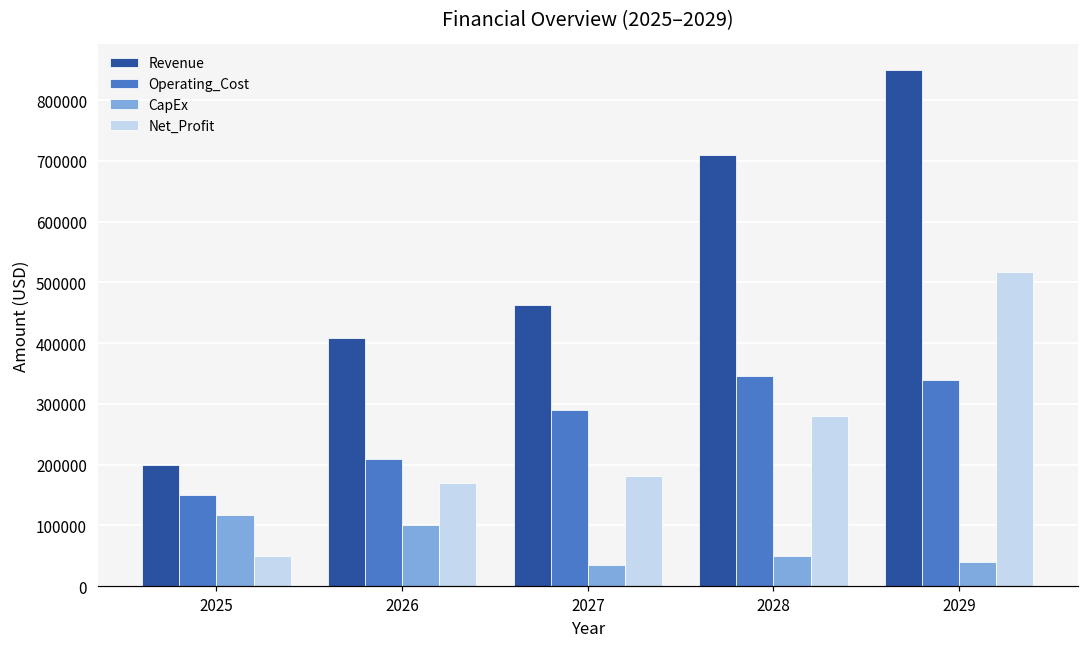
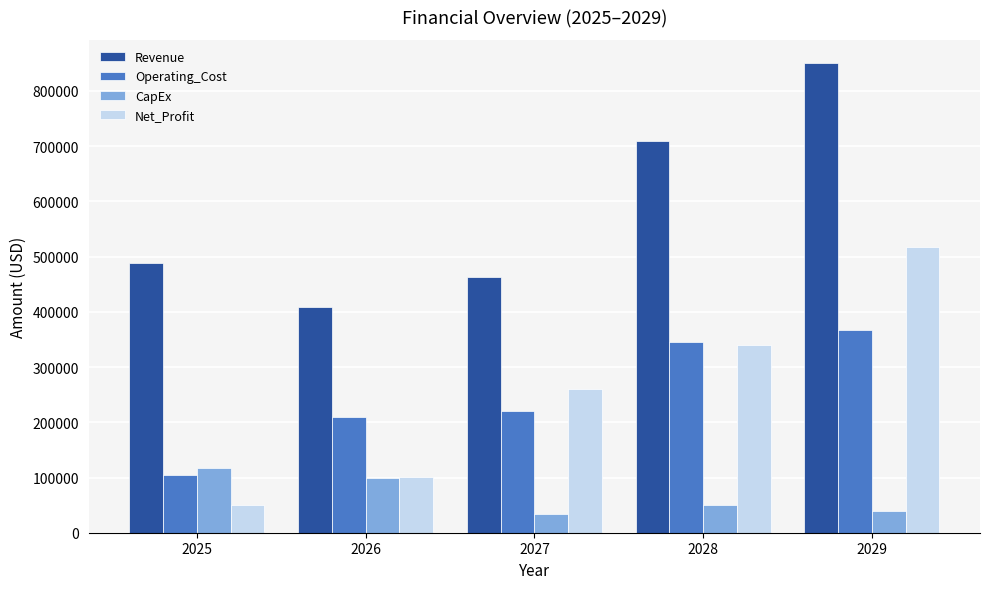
  {
    "Revenue": {
-     "2025": 200000,
+     "2025": 490000,
      "2026": 410000,
      "2027": 460000,
      "2028": 710000,
      "2029": 850000
    },
    "Operating_Cost": {
-     "2025": 150000,
+     "2025": 100000,
      "2026": 210000,
-     "2027": 290000,
+     "2027": 220000,
      "2028": 350000,
-     "2029": 340000
+     "2029": 370000
    },
    "CapEx": {
      "2025": 120000,
      "2026": 100000,
      "2027": 30000,
      "2028": 50000,
      "2029": 40000
    },
    "Net_Profit": {
      "2025": 50000,
-     "2026": 170000,
-     "2027": 180000,
-     "2028": 280000,
+     "2026": 100000,
+     "2027": 260000,
+     "2028": 340000,
      "2029": 520000
    }
  }
